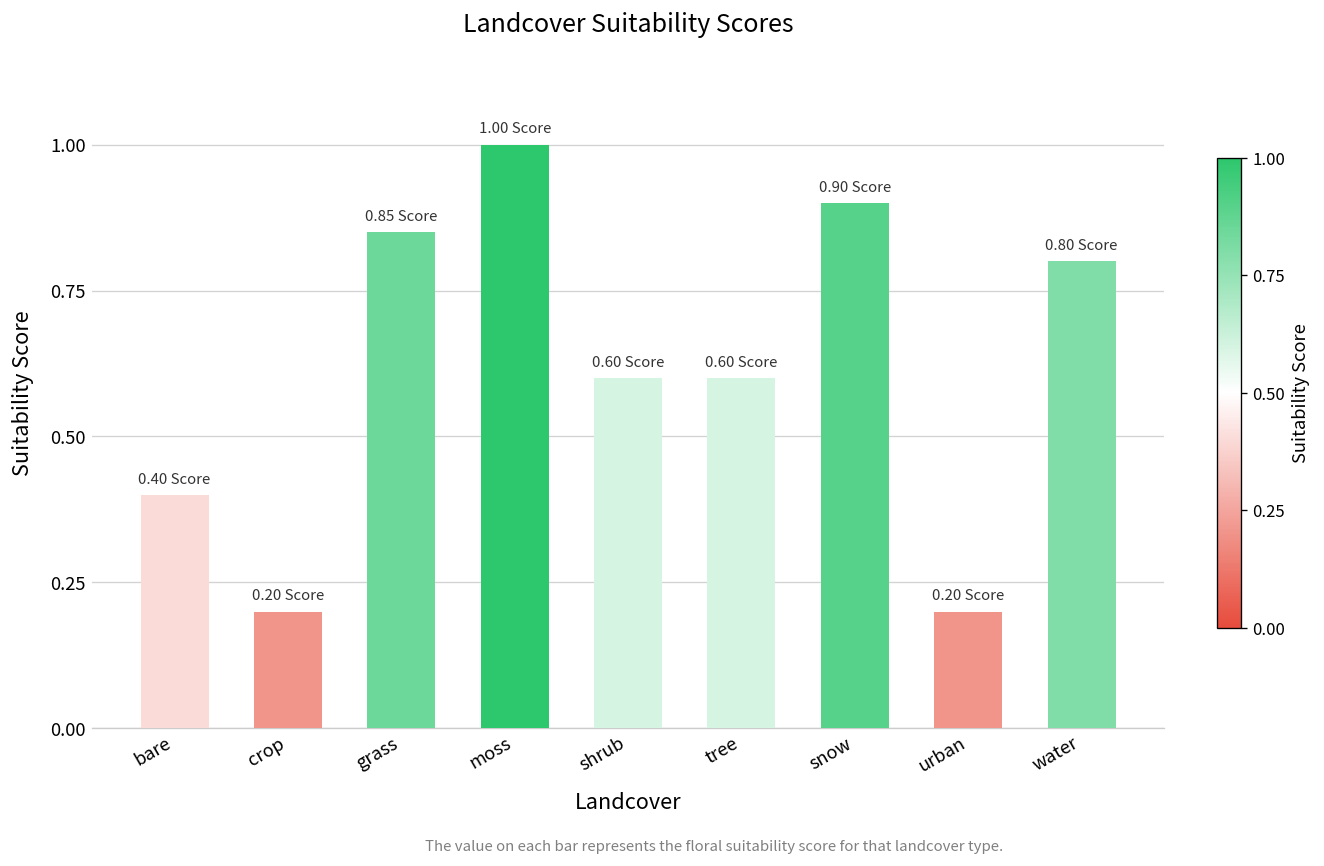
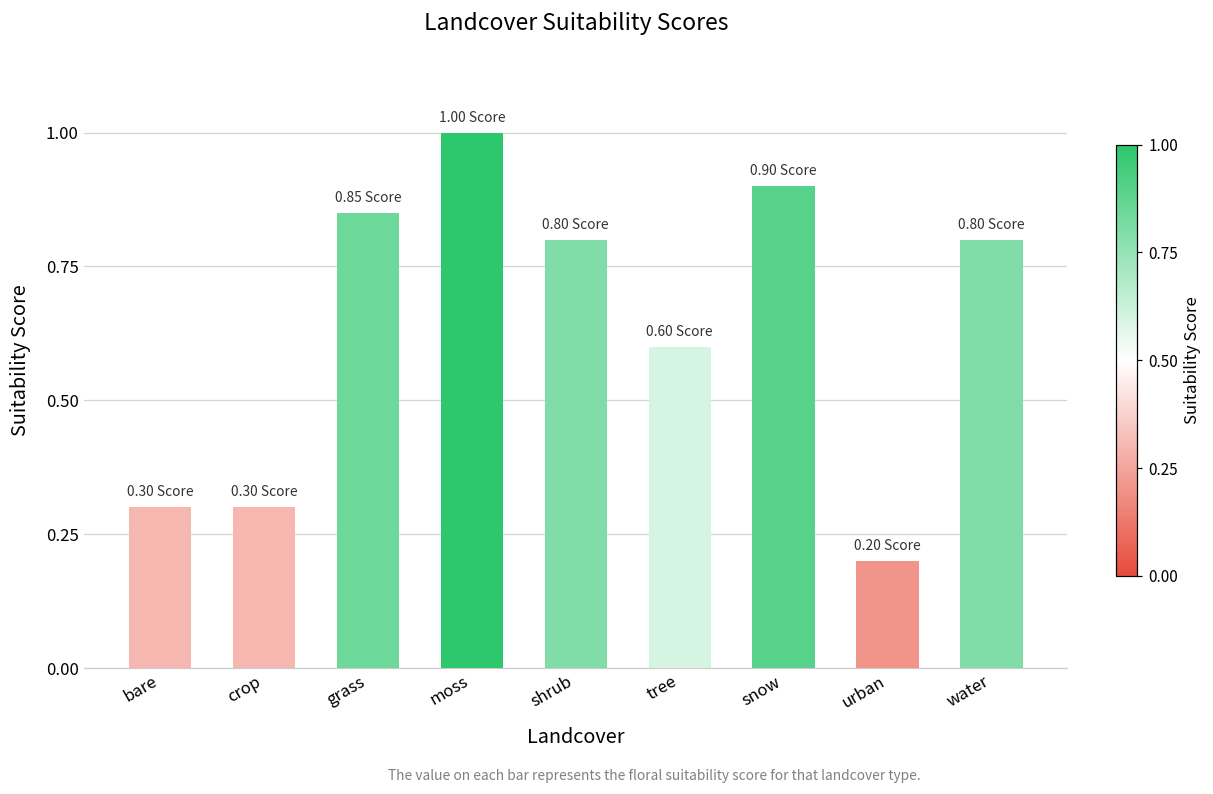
  {
-   "bare": 0.40,
-   "crop": 0.20,
+   "bare": 0.30,
+   "crop": 0.30,
    "grass": 0.85,
    "moss": 1.00,
-   "shrub": 0.60,
+   "shrub": 0.80,
    "tree": 0.60,
    "snow": 0.90,
    "urban": 0.20,
    "water": 0.80
  }
